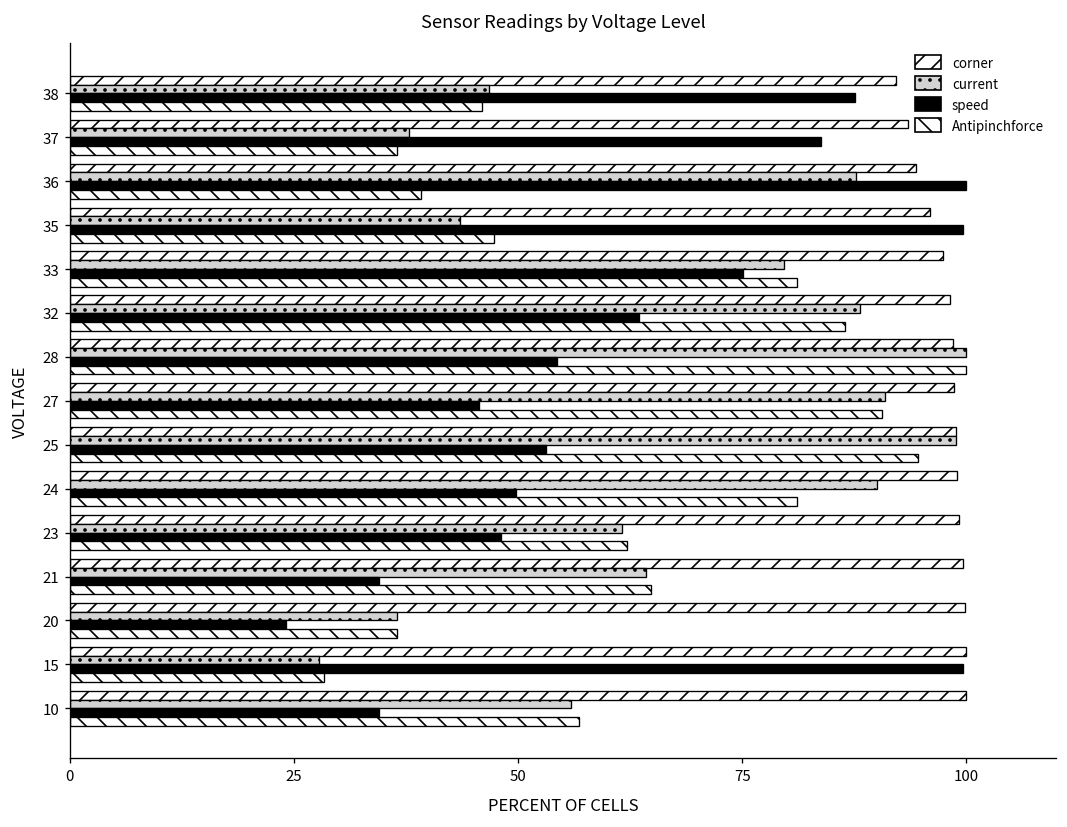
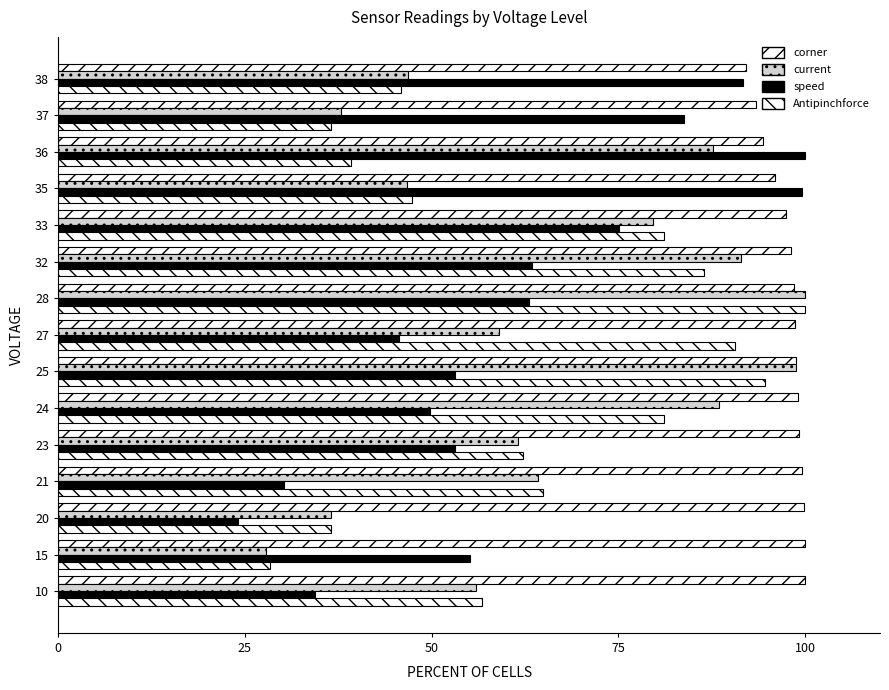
  {
    "current": {
      "38": 47,
      "37": 38,
      "36": 88,
-     "35": 44,
+     "35": 47,
      "33": 80,
-     "32": 88,
+     "32": 91,
      "28": 100,
-     "27": 91,
+     "27": 59,
      "25": 99,
-     "24": 90,
+     "24": 88,
      "23": 62,
      "21": 64,
      "20": 36,
      "15": 28,
      "10": 56
    },
    "speed": {
-     "38": 88,
+     "38": 92,
      "37": 84,
      "36": 100,
      "35": 100,
      "33": 75,
      "32": 63,
-     "28": 54,
+     "28": 63,
      "27": 46,
      "25": 53,
      "24": 50,
-     "23": 48,
-     "21": 34,
+     "23": 53,
+     "21": 30,
      "20": 24,
-     "15": 100,
+     "15": 55,
      "10": 34
    }
  }
